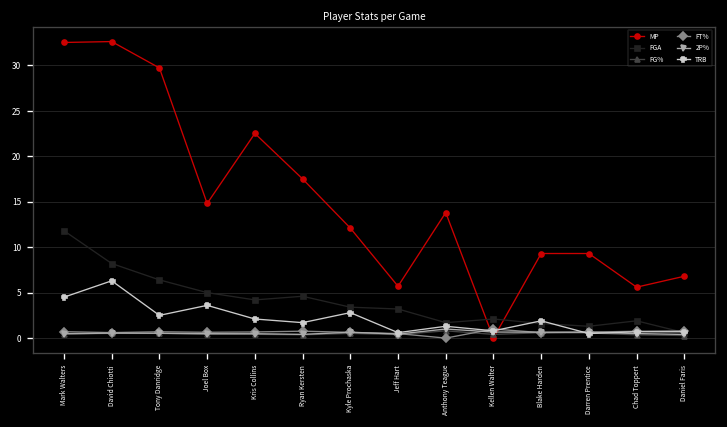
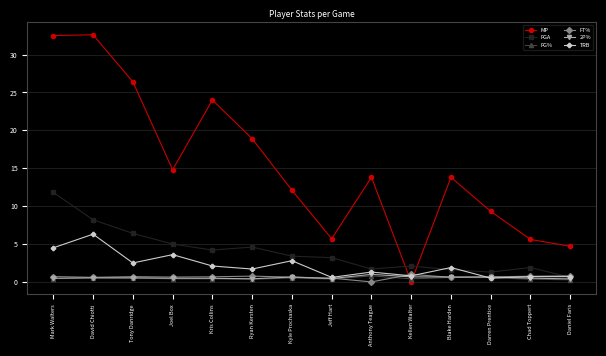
  {
    "MP": {
      "Mark Walters": 33,
      "David Chiotti": 33,
-     "Tony Danridge": 30,
+     "Tony Danridge": 26,
      "Joel Box": 15,
-     "Kris Collins": 23,
-     "Ryan Kersten": 18,
+     "Kris Collins": 24,
+     "Ryan Kersten": 19,
      "Kyle Prochaska": 12,
      "Jeff Hart": 6,
      "Anthony Teague": 14,
      "Kellen Walter": 0,
-     "Blake Harden": 9,
+     "Blake Harden": 14,
      "Darren Prentice": 9,
      "Chad Toppert": 6,
-     "Daniel Faris": 7
+     "Daniel Faris": 5
    }
  }
